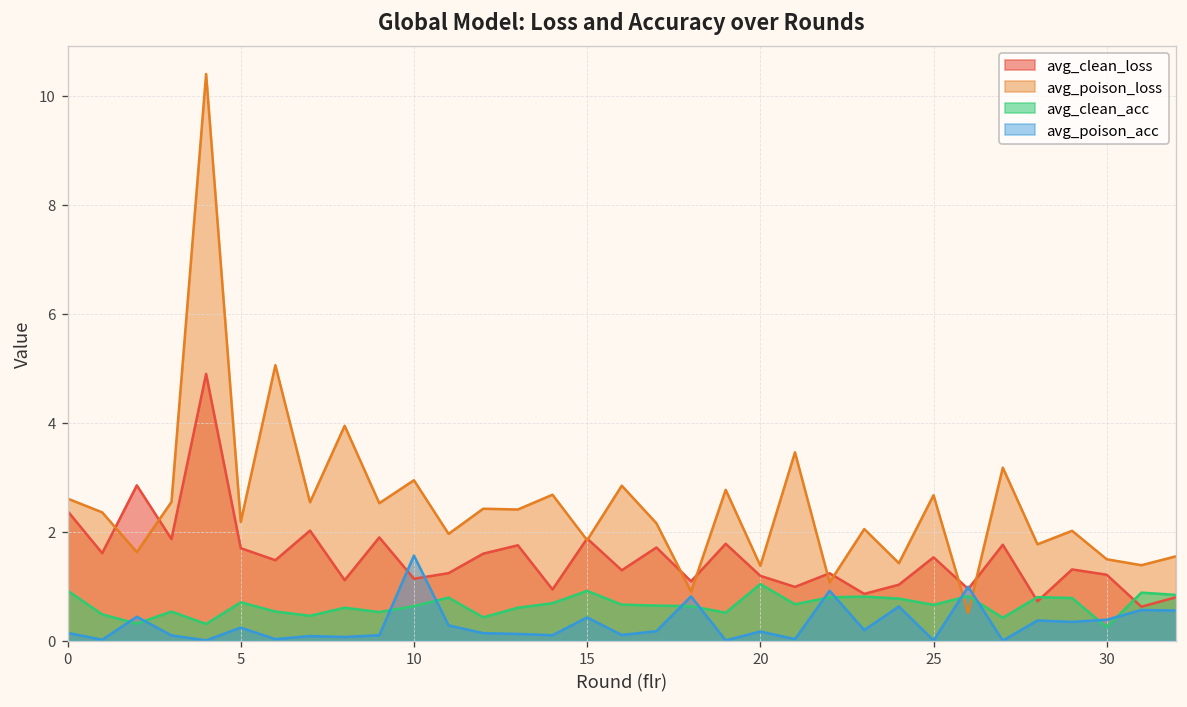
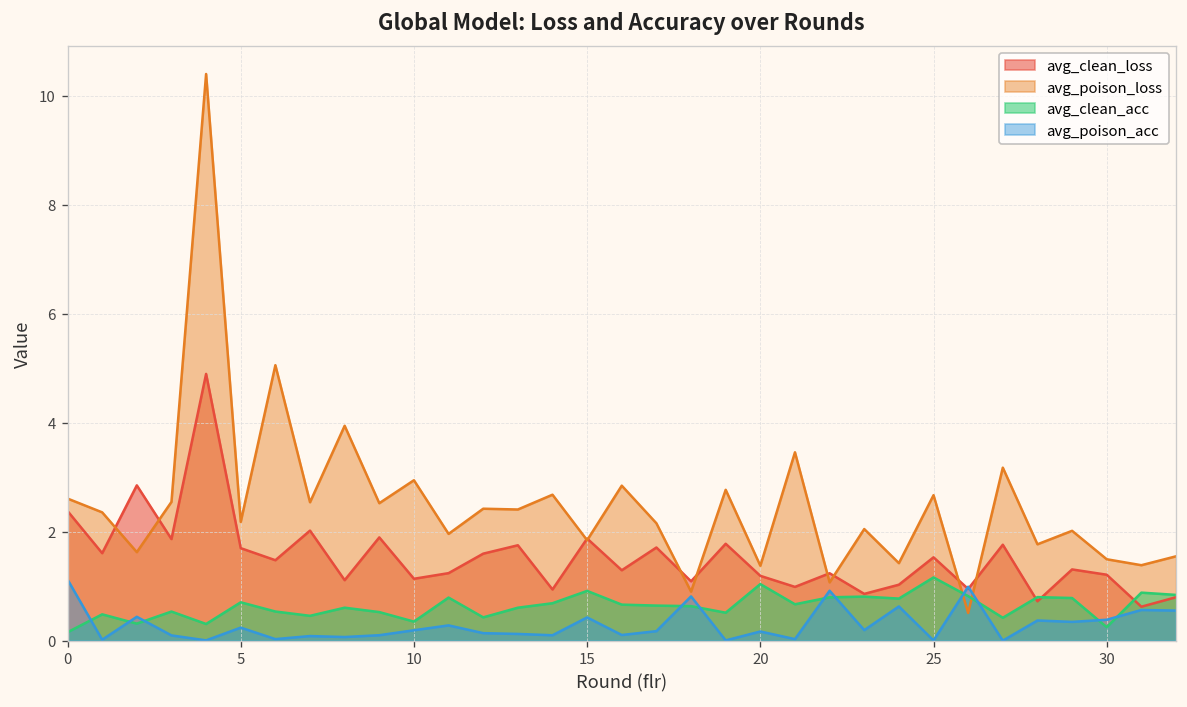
  {
    "avg_clean_acc": {
-     "0": 0.9,
+     "0": 0.2,
      "5": 0.7,
-     "10": 0.6,
+     "10": 0.3,
      "15": 0.9,
      "20": 1.0,
-     "25": 0.7,
+     "25": 1.2,
      "30": 0.2
    },
    "avg_poison_acc": {
-     "0": 0.1,
+     "0": 1.1,
      "5": 0.2,
-     "10": 1.6,
+     "10": 0.2,
      "15": 0.4,
      "20": 0.2,
      "25": 0.0,
      "30": 0.4
    }
  }
